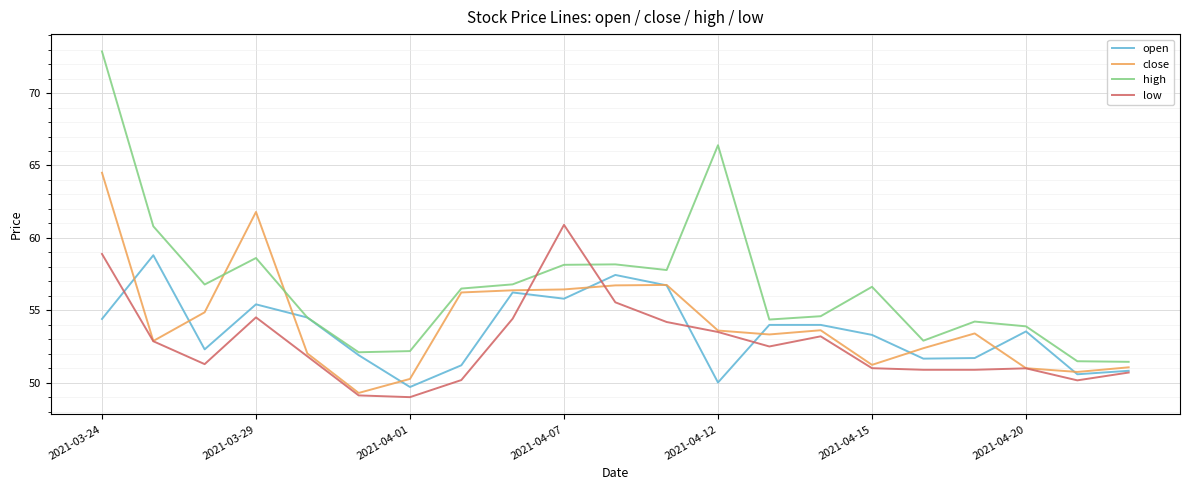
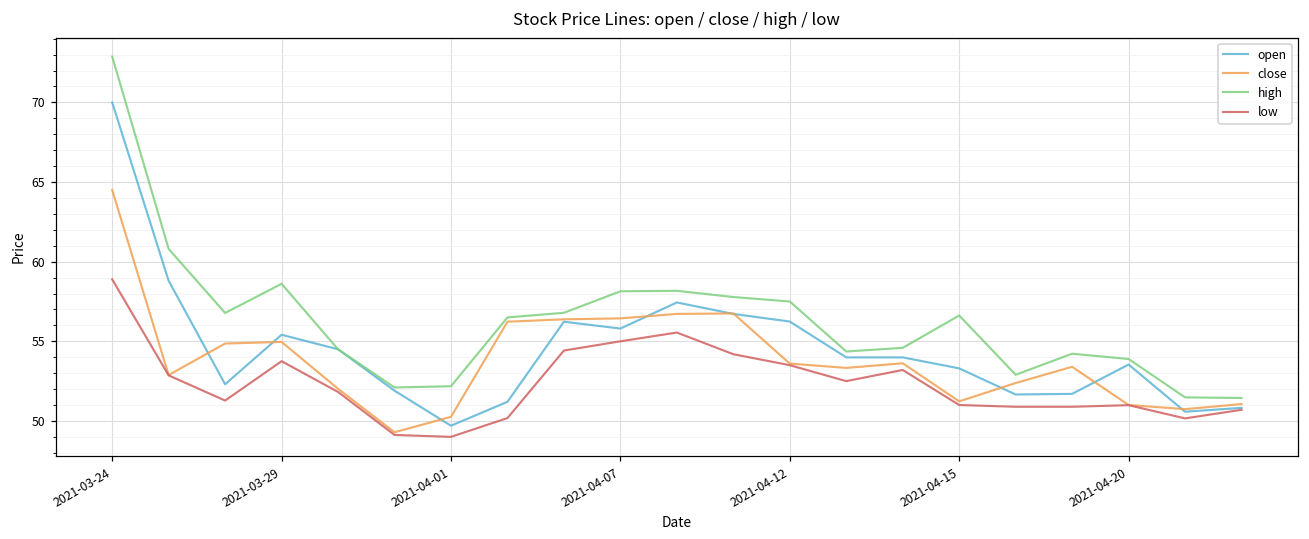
  {
    "open": {
-     "2021-03-24": 54.4,
+     "2021-03-24": 70.0,
      "2021-03-29": 55.4,
      "2021-04-01": 49.7,
      "2021-04-07": 55.8,
-     "2021-04-12": 50.0,
+     "2021-04-12": 56.2,
      "2021-04-15": 53.3,
      "2021-04-20": 53.5
    },
    "close": {
      "2021-03-24": 64.5,
-     "2021-03-29": 61.8,
+     "2021-03-29": 55.0,
      "2021-04-01": 50.3,
      "2021-04-07": 56.4,
      "2021-04-15": 51.2
    },
    "high": {
      "2021-03-24": 72.9,
      "2021-03-29": 58.6,
      "2021-04-01": 52.2,
      "2021-04-07": 58.1,
-     "2021-04-12": 66.4,
+     "2021-04-12": 57.5,
      "2021-04-15": 56.6,
      "2021-04-20": 53.9
    },
    "low": {
      "2021-03-24": 58.9,
-     "2021-03-29": 54.5,
+     "2021-03-29": 53.8,
      "2021-04-01": 49.0,
-     "2021-04-07": 60.9,
+     "2021-04-07": 55.0,
      "2021-04-15": 51.0
    }
  }
